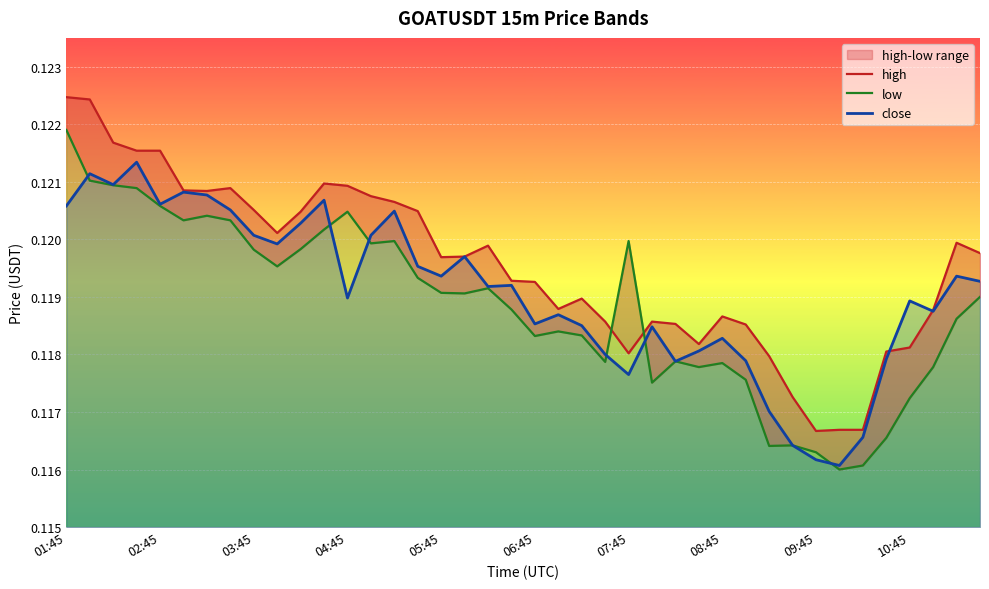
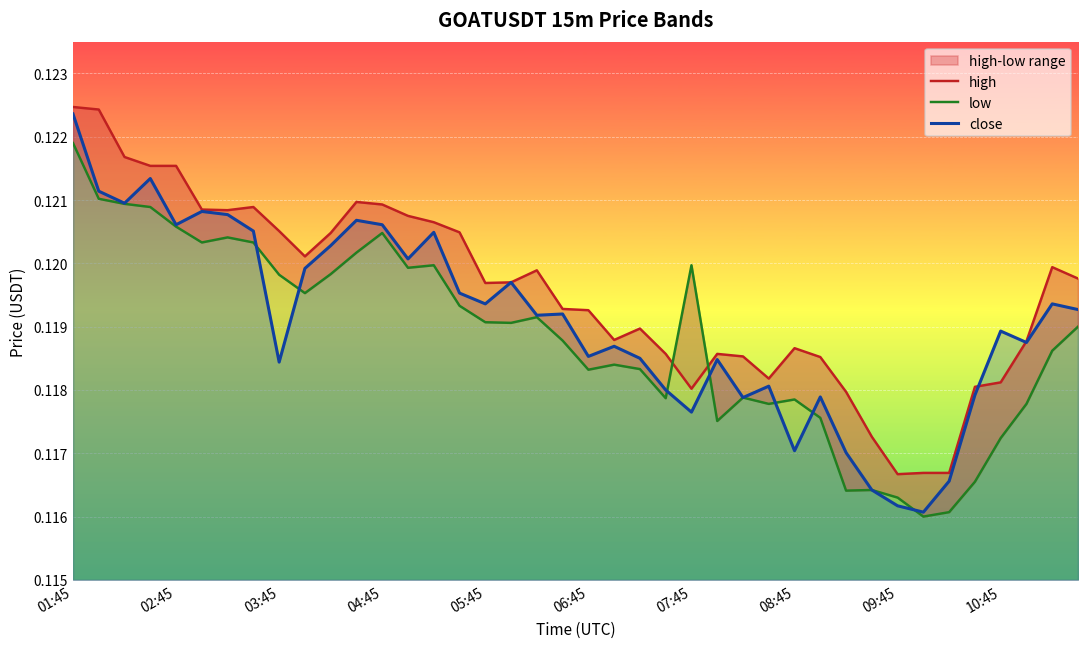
  {
    "low": {
      "01:45": 0.1219,
      "03:45": 0.1198,
      "04:45": 0.1205,
      "05:45": 0.1191,
      "06:45": 0.1183,
      "08:45": 0.1179,
      "09:45": 0.1163,
      "10:45": 0.1172
    },
    "close": {
-     "01:45": 0.1206,
-     "03:45": 0.1201,
-     "04:45": 0.1190,
+     "01:45": 0.1224,
+     "03:45": 0.1184,
+     "04:45": 0.1206,
      "05:45": 0.1194,
      "06:45": 0.1185,
      "07:45": 0.1177,
-     "08:45": 0.1183,
+     "08:45": 0.1170,
      "09:45": 0.1162,
      "10:45": 0.1189
    }
  }
